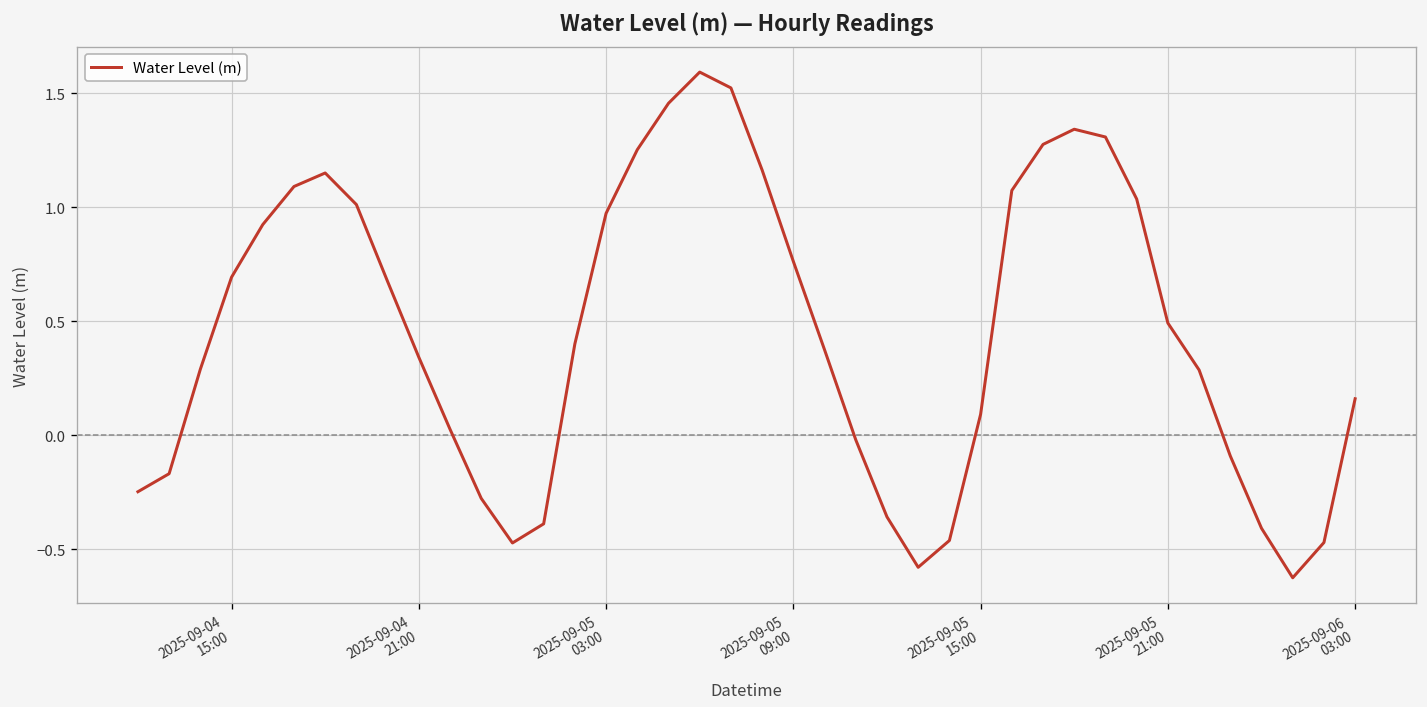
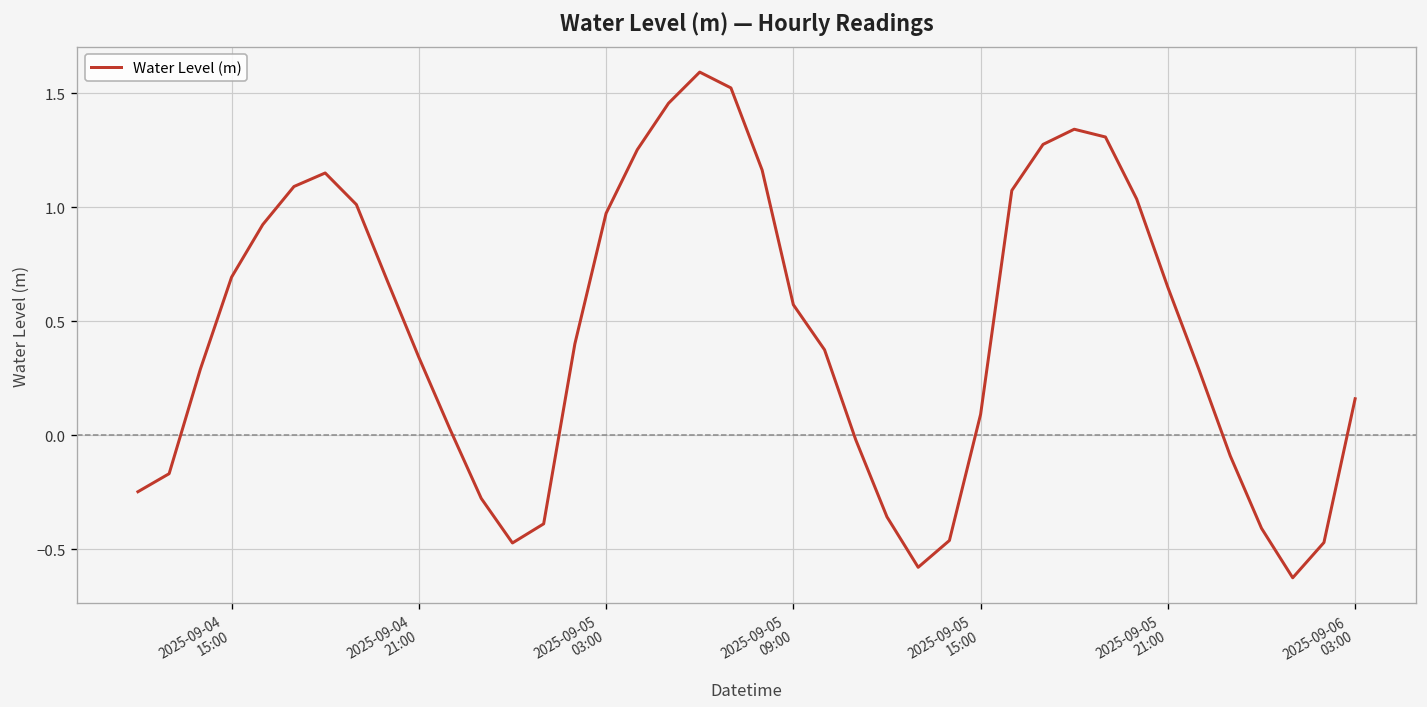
  {
    "2025-09-04 15:00": 0.69,
    "2025-09-04 21:00": 0.34,
    "2025-09-05 03:00": 0.97,
-   "2025-09-05 09:00": 0.76,
+   "2025-09-05 09:00": 0.57,
    "2025-09-05 15:00": 0.09,
-   "2025-09-05 21:00": 0.49,
+   "2025-09-05 21:00": 0.65,
    "2025-09-06 03:00": 0.16
  }
